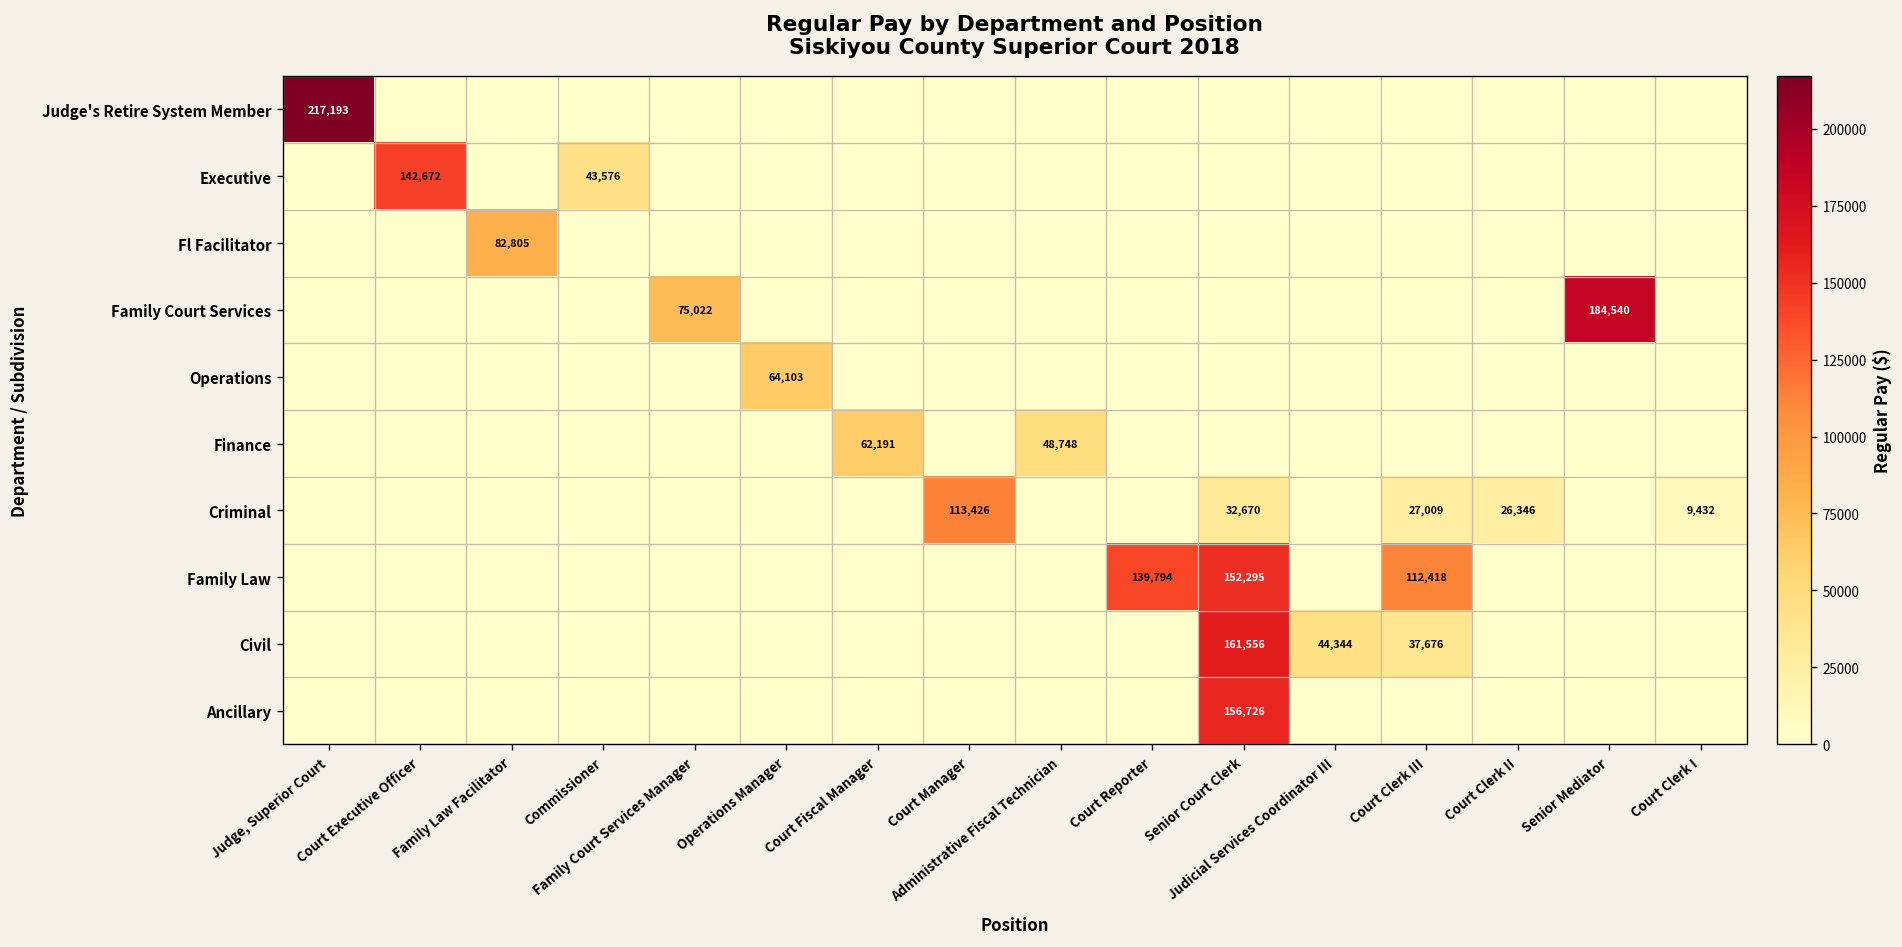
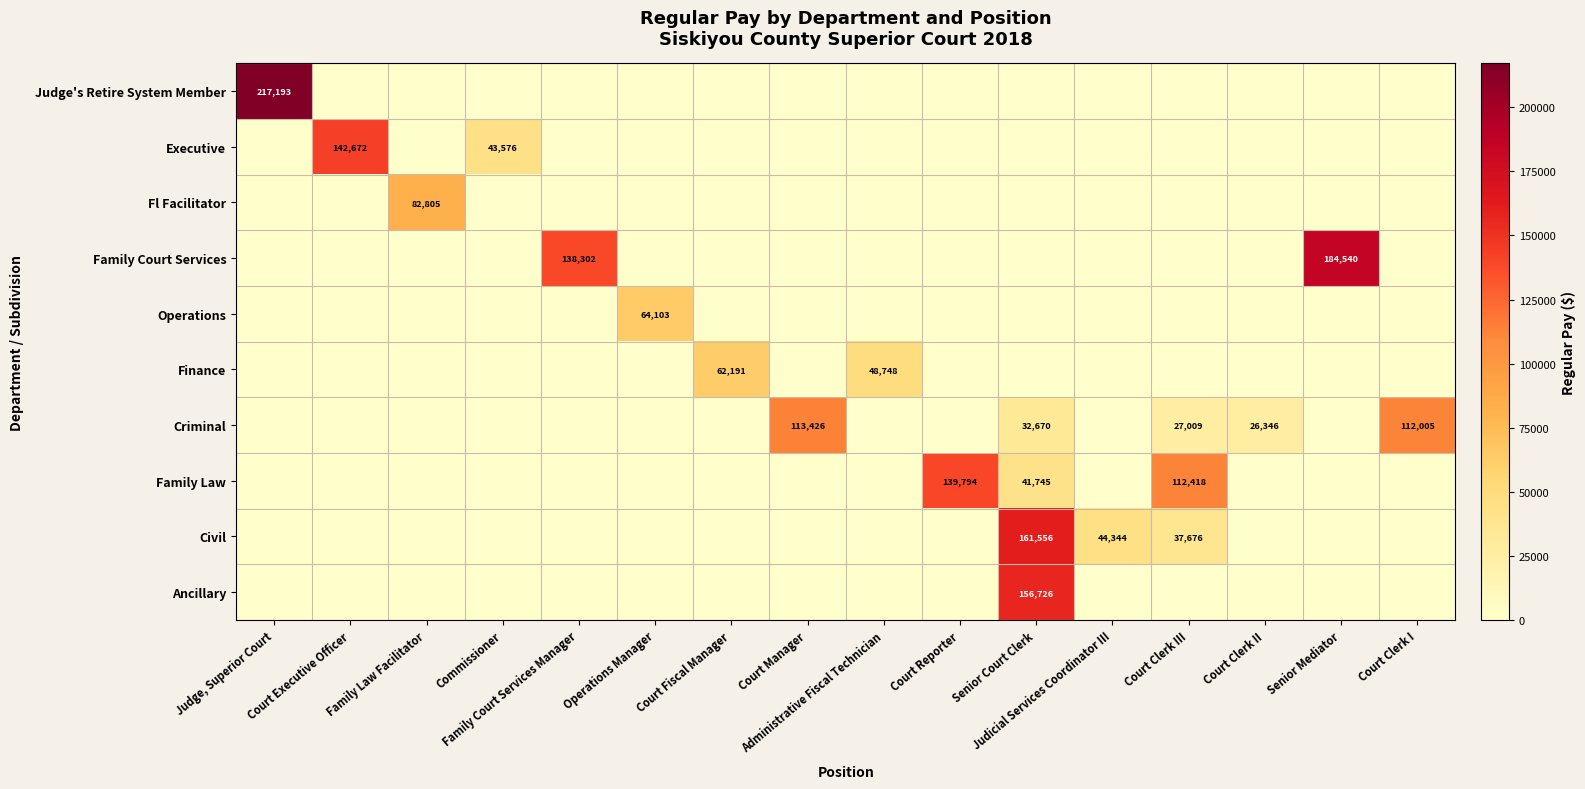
  {
    "Judge's Retire System Member": {
      "Judge, Superior Court": "217,193"
    },
    "Executive": {
      "Court Executive Officer": "142,672",
      "Commissioner": "43,576"
    },
    "Fl Facilitator": {
      "Family Law Facilitator": "82,805"
    },
    "Family Court Services": {
-     "Family Court Services Manager": "75,022",
+     "Family Court Services Manager": "138,302",
      "Senior Mediator": "184,540"
    },
    "Operations": {
      "Operations Manager": "64,103"
    },
    "Finance": {
      "Court Fiscal Manager": "62,191",
      "Administrative Fiscal Technician": "48,748"
    },
    "Criminal": {
      "Court Manager": "113,426",
      "Senior Court Clerk": "32,670",
      "Court Clerk III": "27,009",
      "Court Clerk II": "26,346",
-     "Court Clerk I": "9,432"
+     "Court Clerk I": "112,005"
    },
    "Family Law": {
      "Court Reporter": "139,794",
-     "Senior Court Clerk": "152,295",
+     "Senior Court Clerk": "41,745",
      "Court Clerk III": "112,418"
    },
    "Civil": {
      "Senior Court Clerk": "161,556",
      "Judicial Services Coordinator III": "44,344",
      "Court Clerk III": "37,676"
    },
    "Ancillary": {
      "Senior Court Clerk": "156,726"
    }
  }
